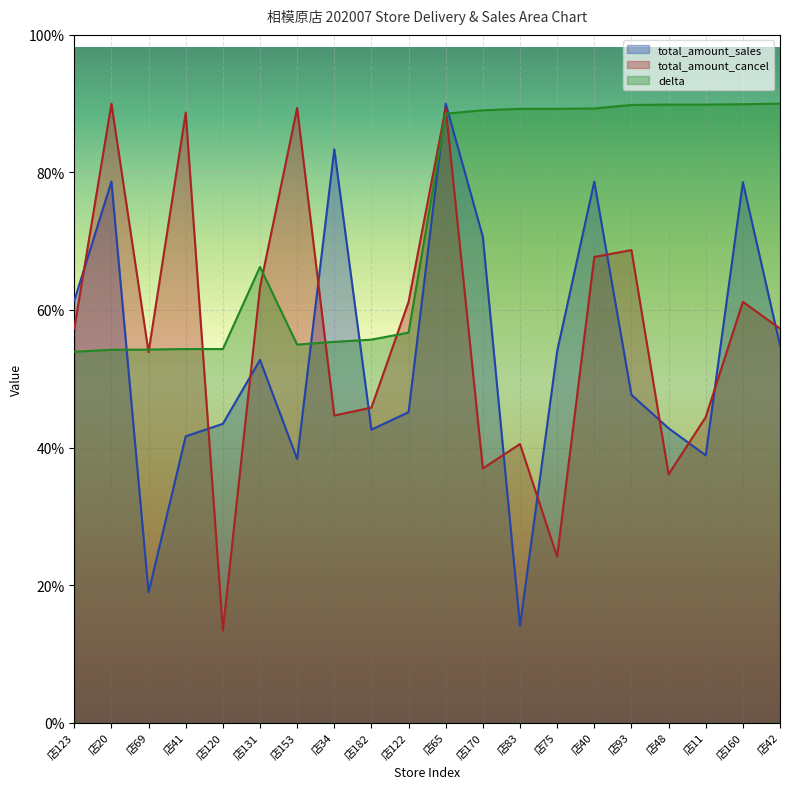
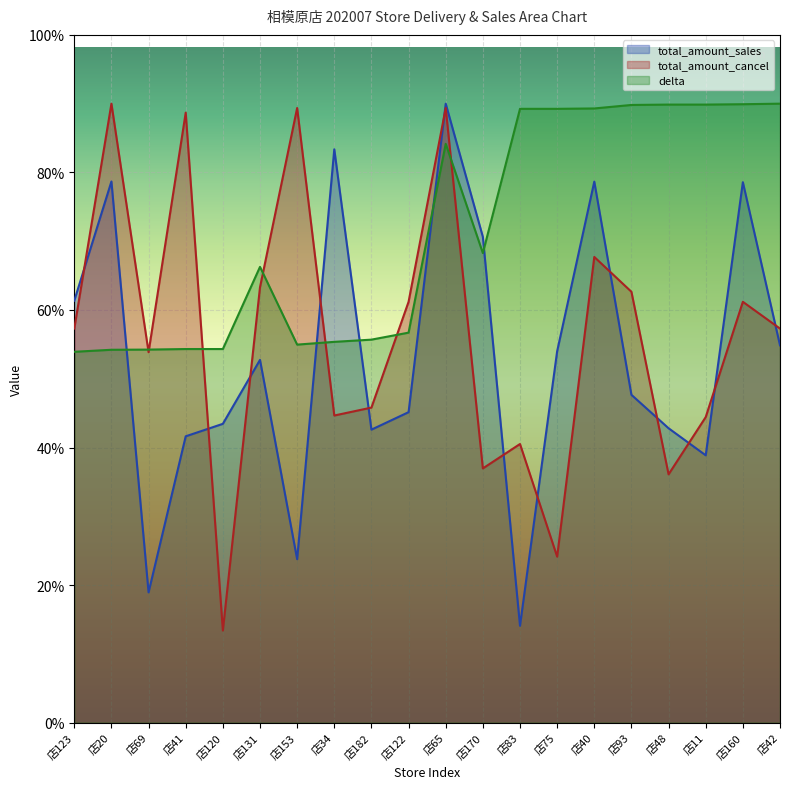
  {
    "total_amount_sales": {
      "店123": "61%",
      "店20": "79%",
      "店69": "19%",
      "店41": "42%",
      "店120": "43%",
      "店131": "53%",
-     "店153": "38%",
+     "店153": "24%",
      "店34": "83%",
      "店182": "43%",
      "店122": "45%",
      "店65": "90%",
      "店170": "71%",
      "店83": "14%",
      "店75": "54%",
      "店40": "79%",
      "店93": "48%",
      "店48": "43%",
      "店11": "39%",
      "店160": "79%",
      "店42": "55%"
    },
    "total_amount_cancel": {
      "店123": "57%",
      "店20": "90%",
      "店69": "54%",
      "店41": "89%",
      "店120": "13%",
      "店131": "63%",
      "店153": "89%",
      "店34": "45%",
      "店182": "46%",
      "店122": "61%",
      "店65": "89%",
      "店170": "37%",
      "店83": "41%",
      "店75": "24%",
      "店40": "68%",
-     "店93": "69%",
+     "店93": "63%",
      "店48": "36%",
      "店11": "44%",
      "店160": "61%",
      "店42": "57%"
    },
    "delta": {
      "店123": "54%",
      "店20": "54%",
      "店69": "54%",
      "店41": "54%",
      "店120": "54%",
      "店131": "66%",
      "店153": "55%",
      "店34": "55%",
      "店182": "56%",
      "店122": "57%",
-     "店65": "89%",
-     "店170": "89%",
+     "店65": "84%",
+     "店170": "68%",
      "店83": "89%",
      "店75": "89%",
      "店40": "89%",
      "店93": "90%",
      "店48": "90%",
      "店11": "90%",
      "店160": "90%",
      "店42": "90%"
    }
  }
